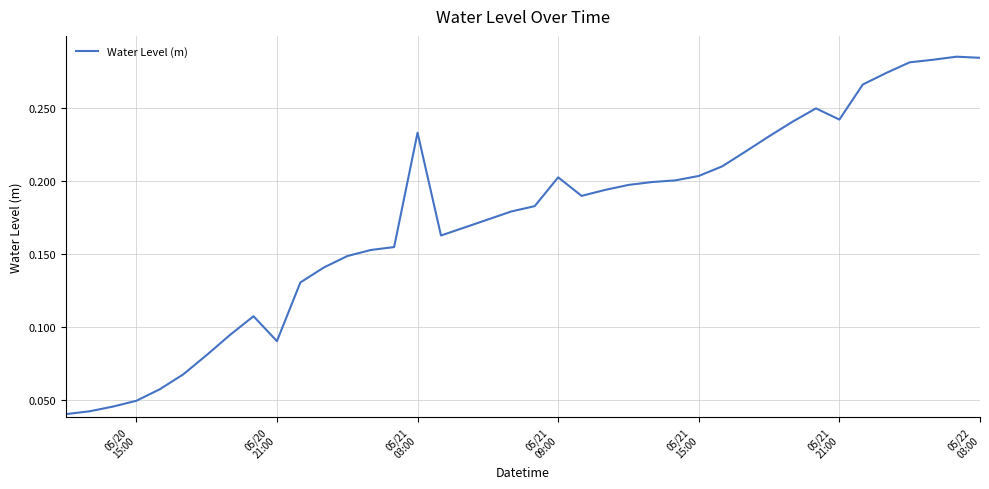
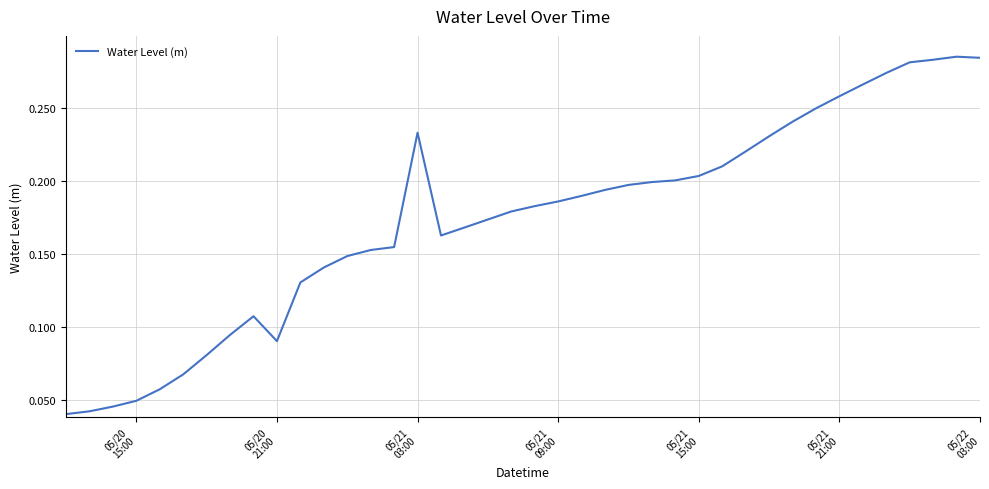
  {
    "05/20 15:00": 0.049,
    "05/20 21:00": 0.090,
    "05/21 03:00": 0.233,
-   "05/21 09:00": 0.202,
+   "05/21 09:00": 0.186,
    "05/21 15:00": 0.203,
-   "05/21 21:00": 0.242,
+   "05/21 21:00": 0.258,
    "05/22 03:00": 0.284
  }
